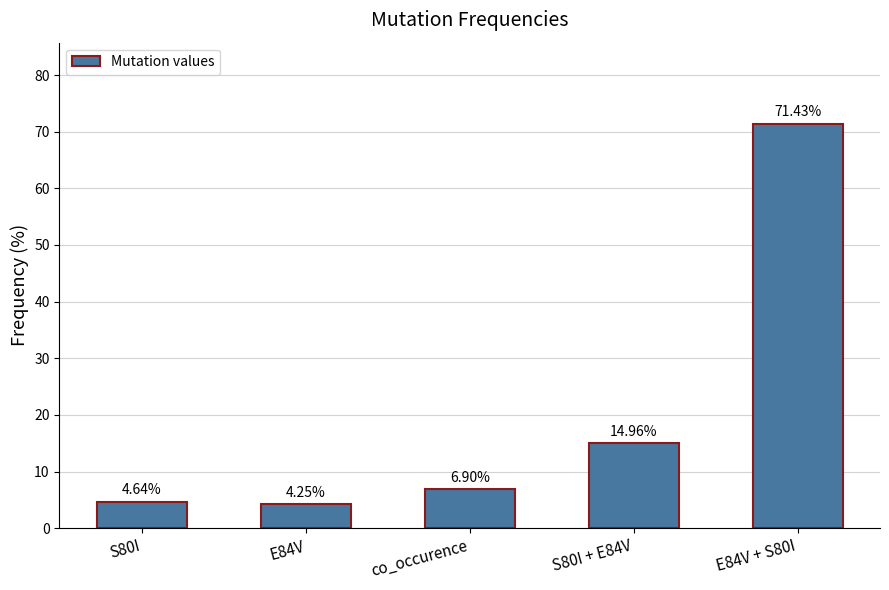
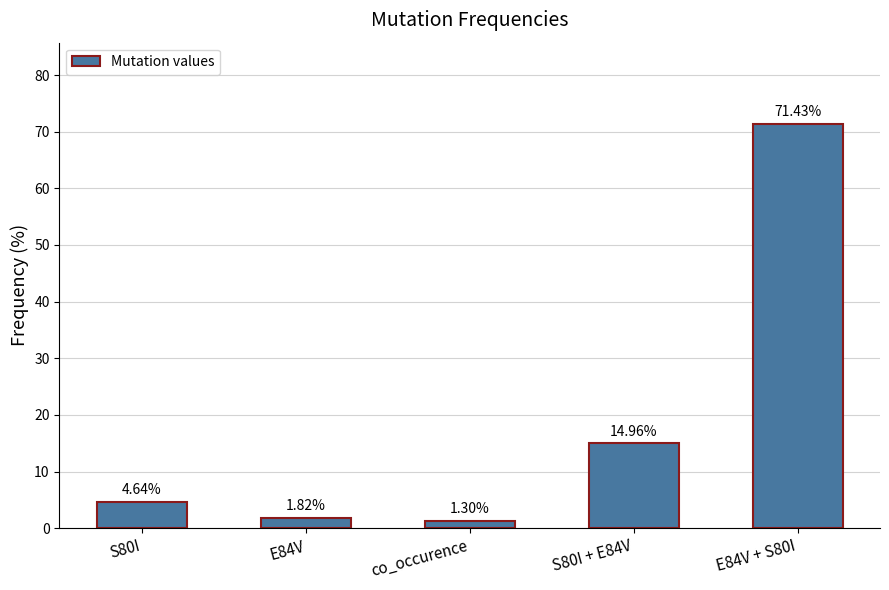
  {
    "S80I": "4.64%",
-   "E84V": "4.25%",
-   "co_occurence": "6.90%",
+   "E84V": "1.82%",
+   "co_occurence": "1.30%",
    "S80I + E84V": "14.96%",
    "E84V + S80I": "71.43%"
  }
